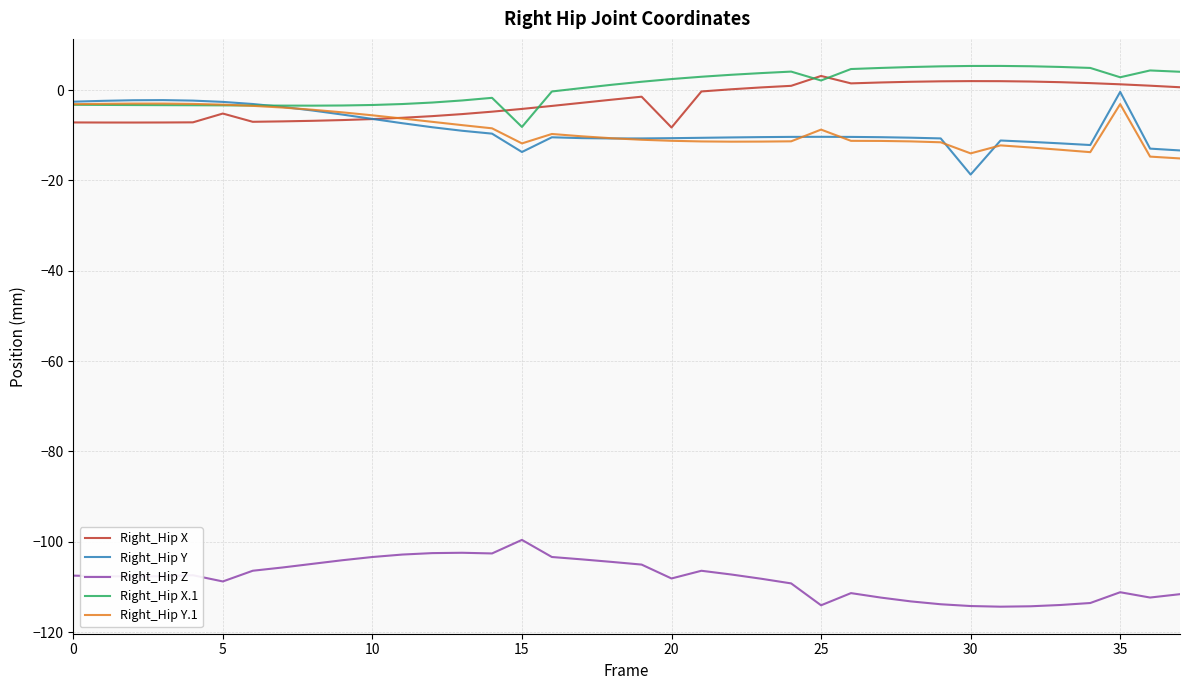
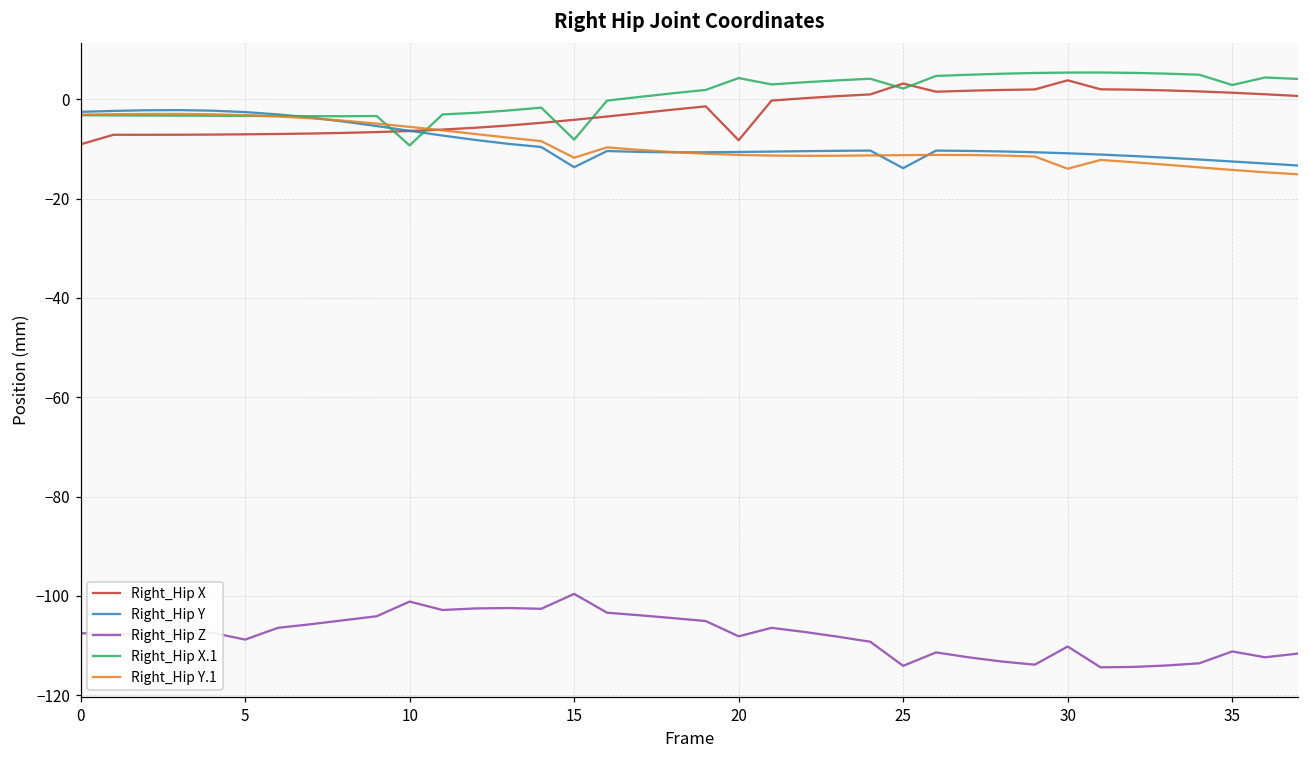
  {
    "Right_Hip X": {
-     "0": -7,
-     "5": -5,
+     "0": -9,
+     "5": -7,
      "15": -4,
      "20": -8,
      "25": 3,
-     "30": 2,
+     "30": 4,
      "35": 1
    },
    "Right_Hip Y": {
      "5": -3,
      "15": -14,
      "20": -11,
-     "25": -10,
-     "30": -19,
-     "35": 0
+     "25": -14,
+     "30": -11,
+     "35": -13
    },
    "Right_Hip Z": {
      "0": -108,
      "5": -109,
-     "10": -103,
+     "10": -101,
      "15": -100,
      "20": -108,
      "25": -114,
-     "30": -114,
+     "30": -110,
      "35": -111
    },
    "Right_Hip X.1": {
-     "10": -3,
+     "10": -9,
      "15": -8,
-     "20": 2,
+     "20": 4,
      "25": 2,
      "30": 5,
      "35": 3
    },
    "Right_Hip Y.1": {
      "10": -6,
      "15": -12,
      "20": -11,
-     "25": -9,
+     "25": -11,
      "30": -14,
-     "35": -3
+     "35": -14
    }
  }
